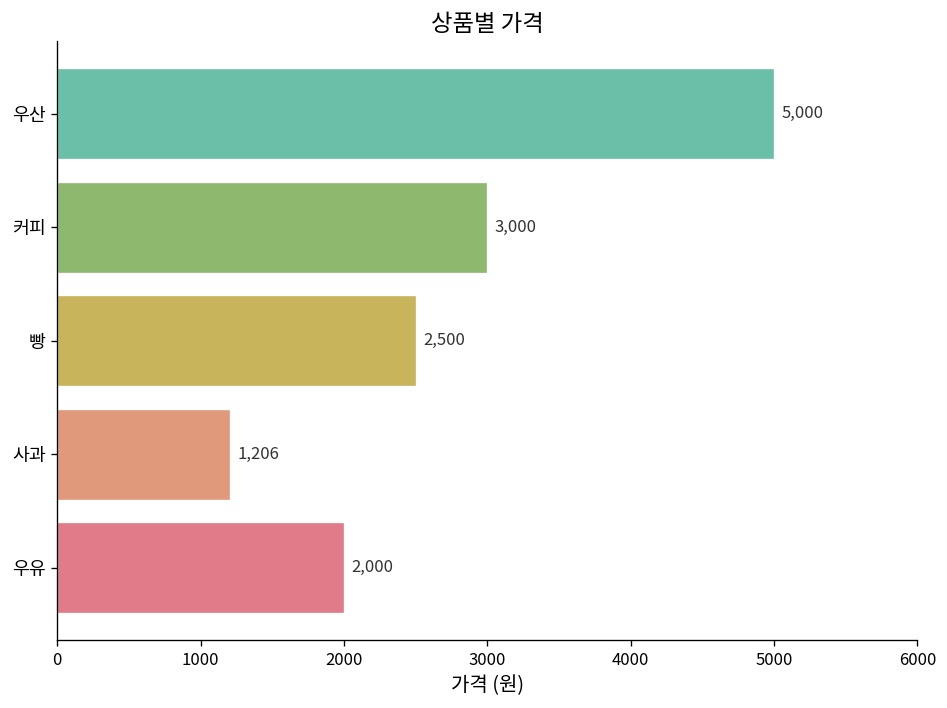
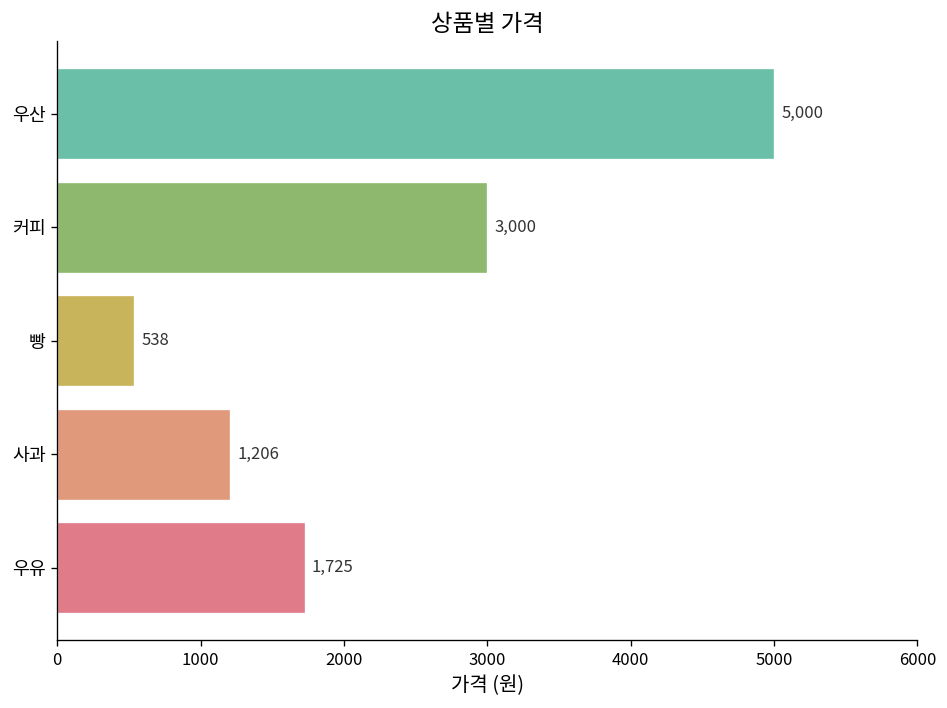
  {
    "우산": "5,000",
    "커피": "3,000",
-   "빵": "2,500",
+   "빵": "538",
    "사과": "1,206",
-   "우유": "2,000"
+   "우유": "1,725"
  }
